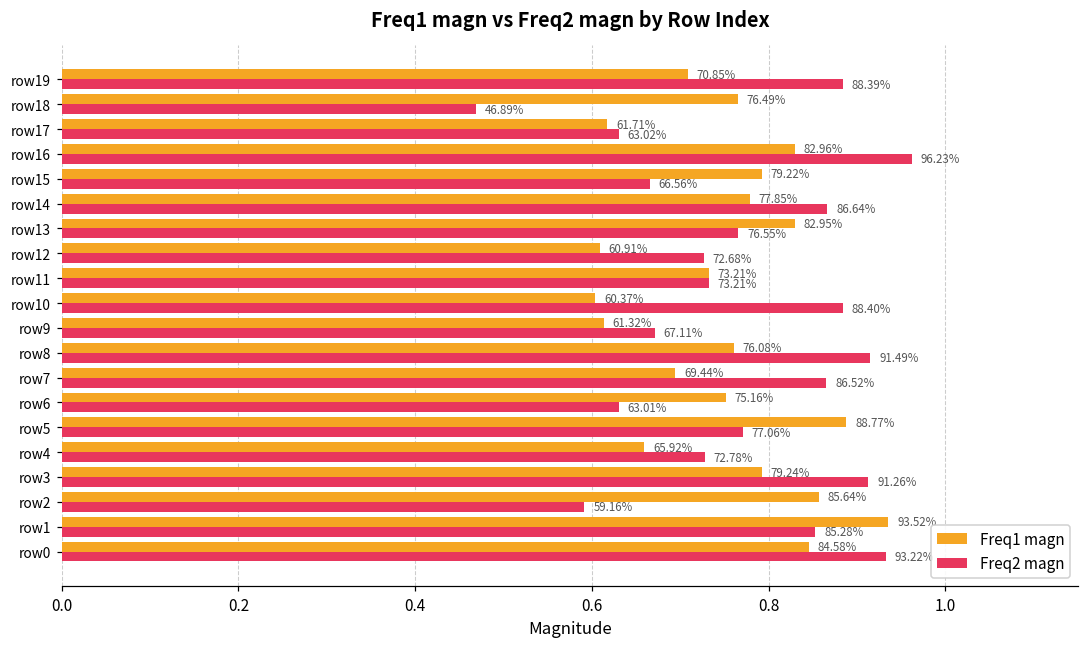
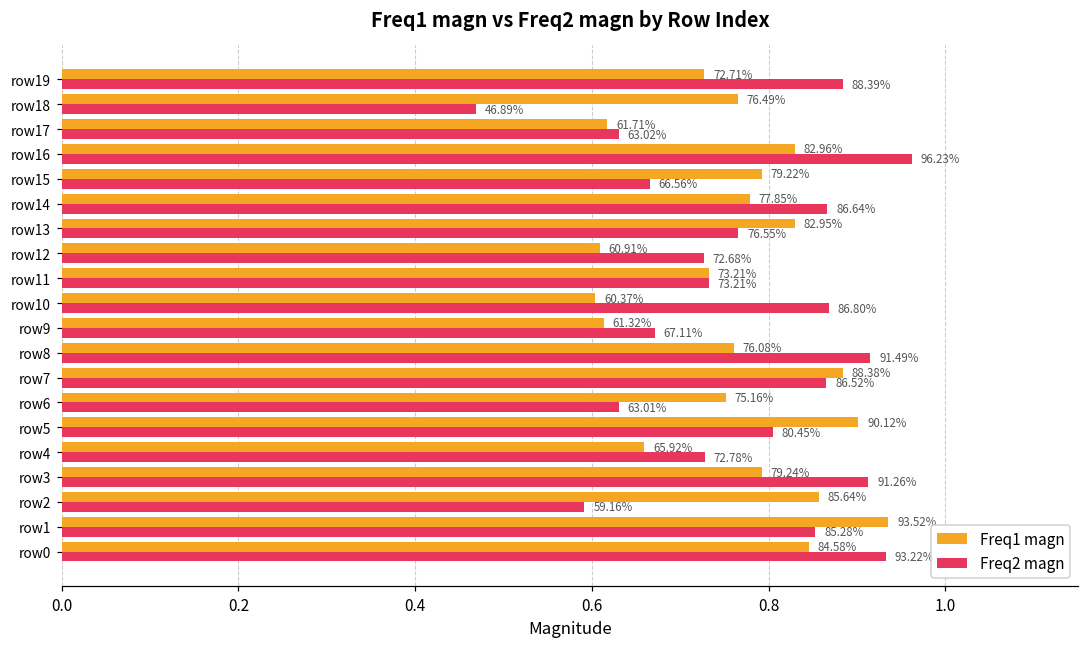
  {
    "Freq1 magn": {
-     "row19": "70.85%",
+     "row19": "72.71%",
      "row18": "76.49%",
      "row17": "61.71%",
      "row16": "82.96%",
      "row15": "79.22%",
      "row14": "77.85%",
      "row13": "82.95%",
      "row12": "60.91%",
      "row11": "73.21%",
      "row10": "60.37%",
      "row9": "61.32%",
      "row8": "76.08%",
-     "row7": "69.44%",
+     "row7": "88.38%",
      "row6": "75.16%",
-     "row5": "88.77%",
+     "row5": "90.12%",
      "row4": "65.92%",
      "row3": "79.24%",
      "row2": "85.64%",
      "row1": "93.52%",
      "row0": "84.58%"
    },
    "Freq2 magn": {
      "row19": "88.39%",
      "row18": "46.89%",
      "row17": "63.02%",
      "row16": "96.23%",
      "row15": "66.56%",
      "row14": "86.64%",
      "row13": "76.55%",
      "row12": "72.68%",
      "row11": "73.21%",
-     "row10": "88.40%",
+     "row10": "86.80%",
      "row9": "67.11%",
      "row8": "91.49%",
      "row7": "86.52%",
      "row6": "63.01%",
-     "row5": "77.06%",
+     "row5": "80.45%",
      "row4": "72.78%",
      "row3": "91.26%",
      "row2": "59.16%",
      "row1": "85.28%"
    }
  }
